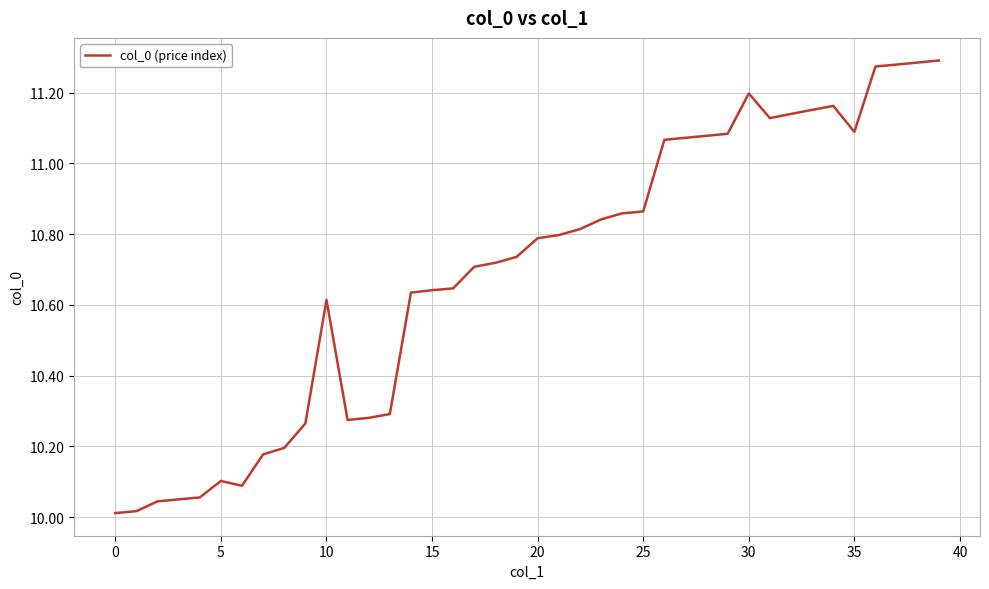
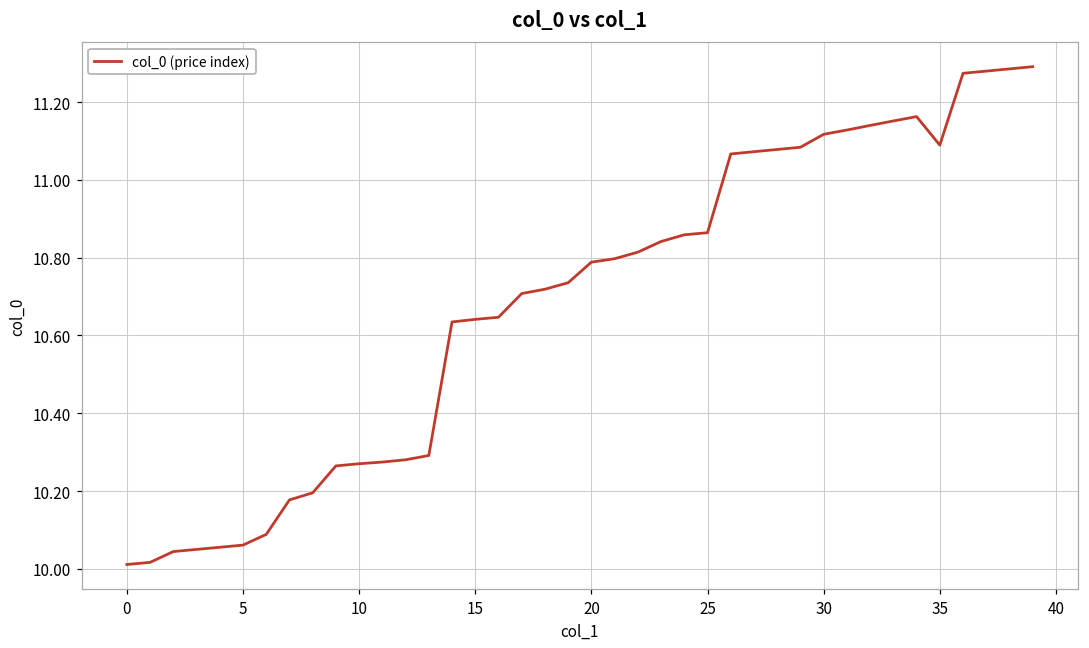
  {
    "0": 10.01,
-   "5": 10.10,
-   "10": 10.61,
+   "5": 10.06,
+   "10": 10.27,
    "15": 10.64,
    "20": 10.79,
    "25": 10.86,
-   "30": 11.20,
+   "30": 11.12,
    "35": 11.09
  }
